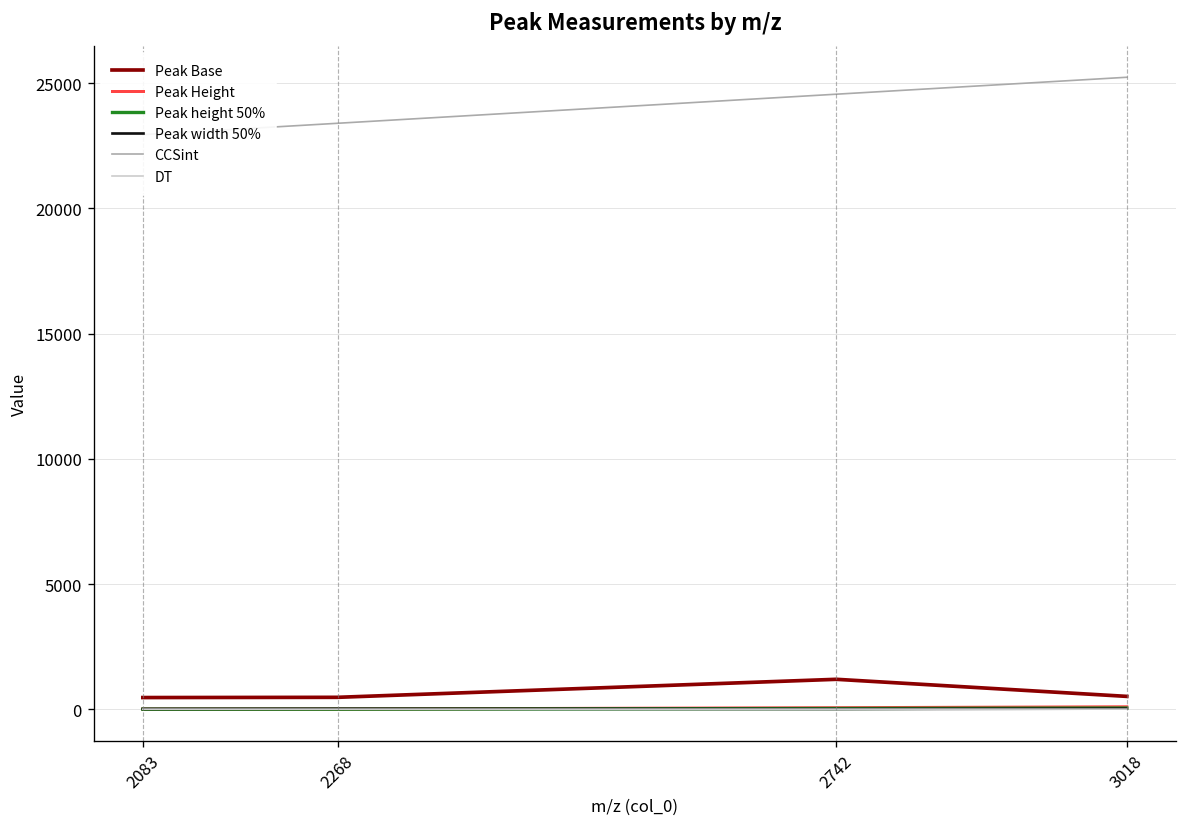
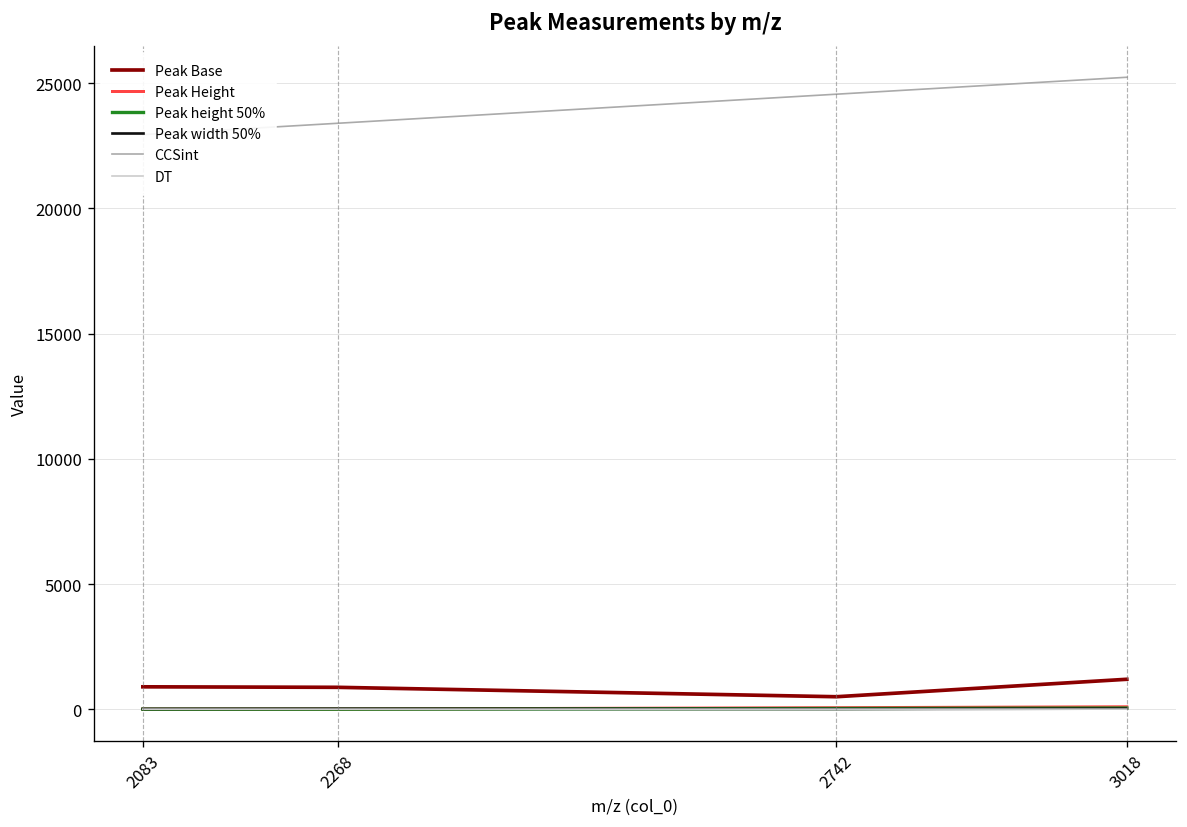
  {
    "Peak Base": {
-     "2083": 500,
-     "2268": 500,
-     "2742": 1200,
-     "3018": 500
+     "2083": 900,
+     "2268": 900,
+     "2742": 500,
+     "3018": 1200
    }
  }
